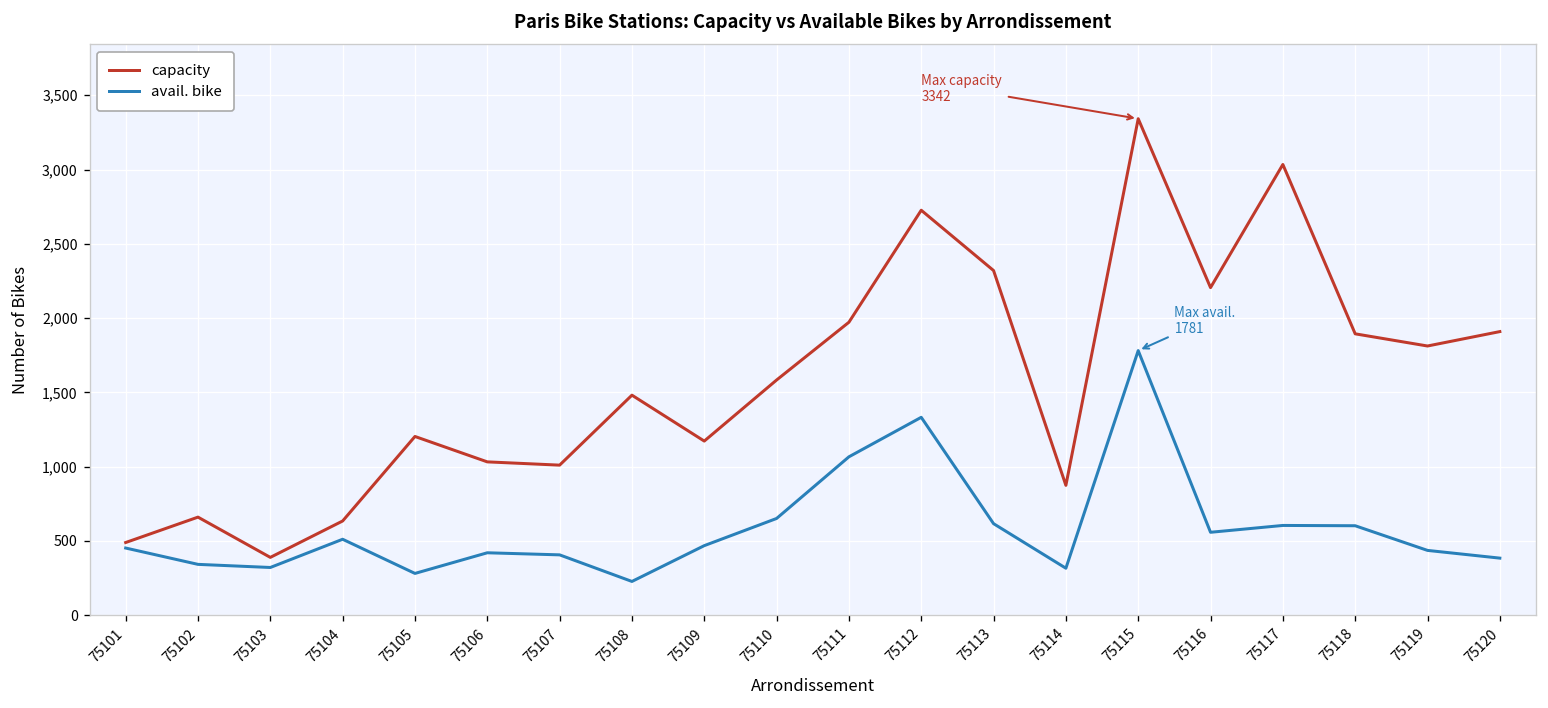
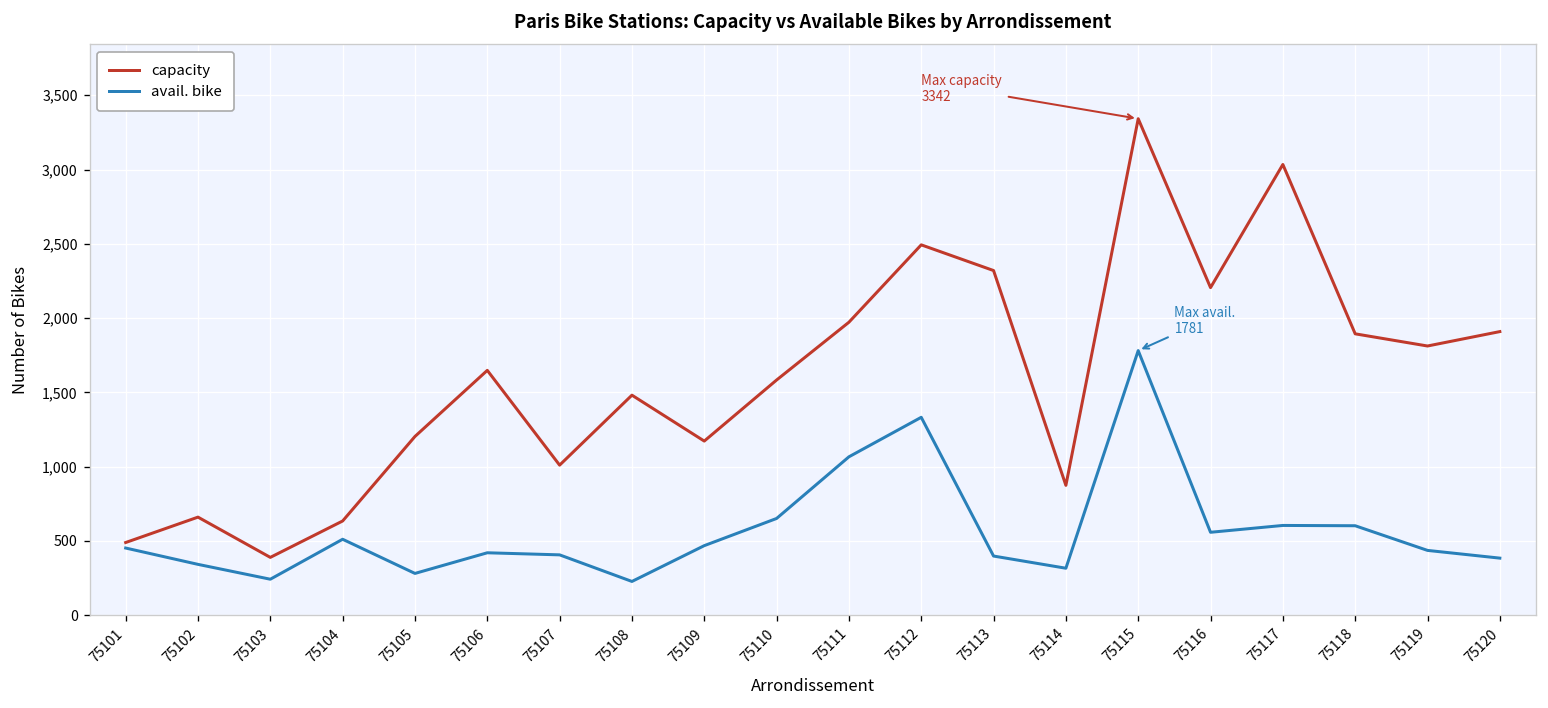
  {
    "capacity": {
      "75101": "490",
      "75102": "660",
      "75103": "390",
      "75104": "630",
      "75105": "1,200",
-     "75106": "1,030",
+     "75106": "1,650",
      "75107": "1,010",
      "75108": "1,480",
      "75109": "1,170",
      "75110": "1,580",
      "75111": "1,970",
-     "75112": "2,730",
+     "75112": "2,490",
      "75113": "2,320",
      "75114": "870",
      "75116": "2,210",
      "75117": "3,030",
      "75118": "1,890",
      "75119": "1,810",
      "75120": "1,910"
    },
    "avail. bike": {
      "75101": "450",
      "75102": "340",
-     "75103": "320",
+     "75103": "240",
      "75104": "510",
      "75105": "280",
      "75106": "420",
      "75107": "410",
      "75108": "230",
      "75109": "470",
      "75110": "650",
      "75111": "1,070",
      "75112": "1,330",
-     "75113": "620",
+     "75113": "400",
      "75114": "320",
      "75116": "560",
      "75117": "600",
      "75118": "600",
      "75119": "440",
      "75120": "380"
    }
  }
